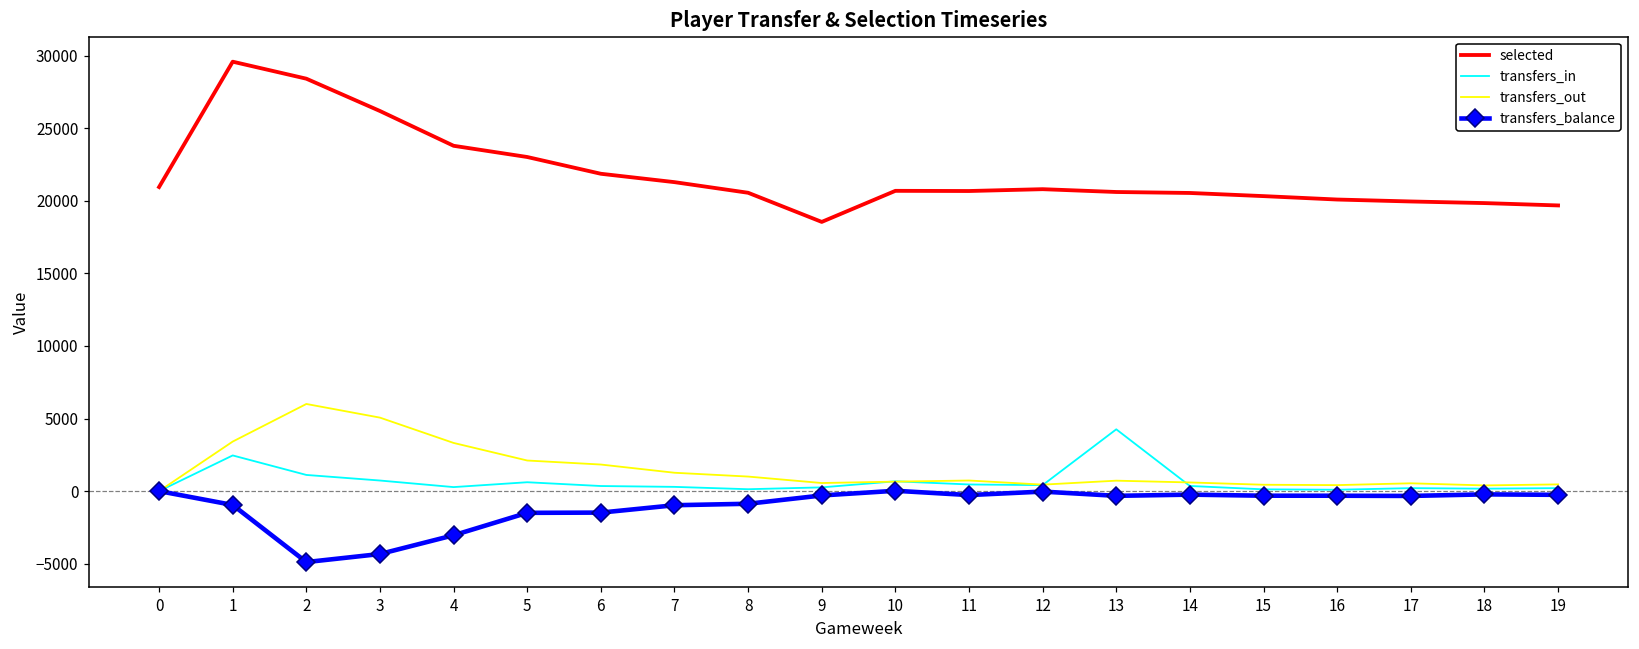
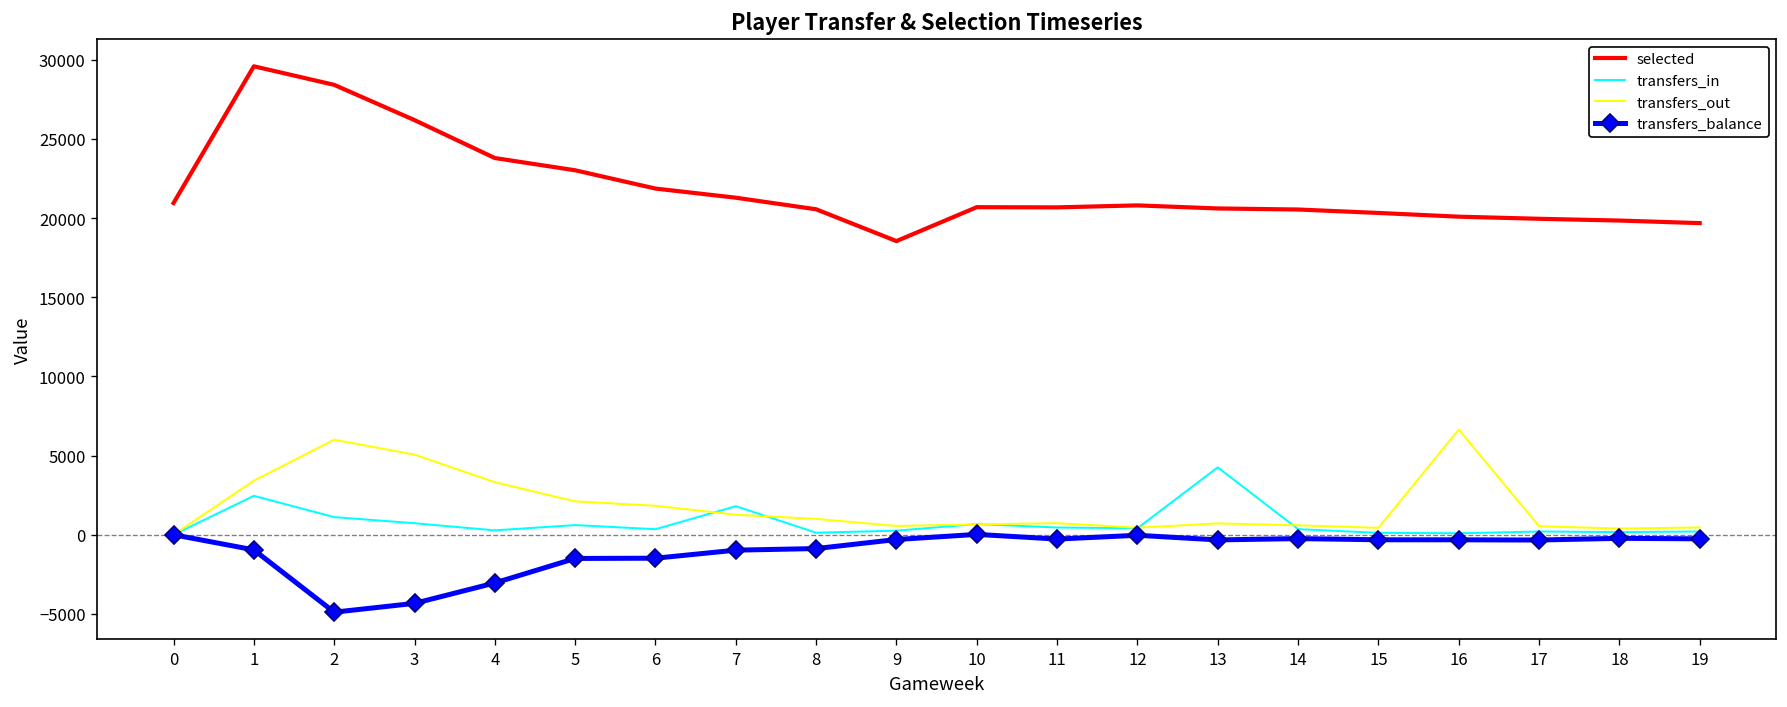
  {
    "selected": {
      "0": 21000,
      "1": 29600,
      "2": 28400,
      "3": 26200,
      "4": 23800,
      "5": 23000,
      "6": 21900,
      "7": 21300,
      "8": 20600,
      "9": 18500,
      "10": 20700,
      "11": 20700,
      "12": 20800,
      "13": 20600,
      "14": 20500,
      "15": 20300,
      "16": 20100,
      "17": 20000,
      "18": 19800,
      "19": 19700
    },
    "transfers_in": {
      "1": 2500,
      "2": 1100,
      "3": 700,
      "4": 300,
      "5": 600,
      "6": 400,
-     "7": 300,
+     "7": 1800,
      "8": 100,
      "9": 300,
      "11": 500,
      "13": 4300,
      "14": 400,
      "15": 100,
      "16": 100,
      "17": 200,
      "18": 200,
      "19": 200
    },
    "transfers_out": {
      "1": 3400,
      "2": 6000,
      "3": 5100,
      "4": 3300,
      "5": 2100,
      "6": 1800,
      "7": 1300,
      "8": 1000,
      "9": 600,
      "11": 700,
      "13": 700,
      "14": 600,
      "15": 400,
-     "16": 400,
+     "16": 6600,
      "17": 500,
      "18": 400,
      "19": 500
    },
    "transfers_balance": {
      "1": -1000,
      "2": -4900,
      "3": -4300,
      "4": -3000,
      "5": -1500,
      "6": -1500,
      "7": -1000,
      "8": -900,
      "9": -300,
      "10": 0,
      "11": -300,
      "12": 0,
      "13": -300,
      "14": -200,
      "15": -300,
      "16": -300,
      "17": -300,
      "18": -200,
      "19": -300
    }
  }
